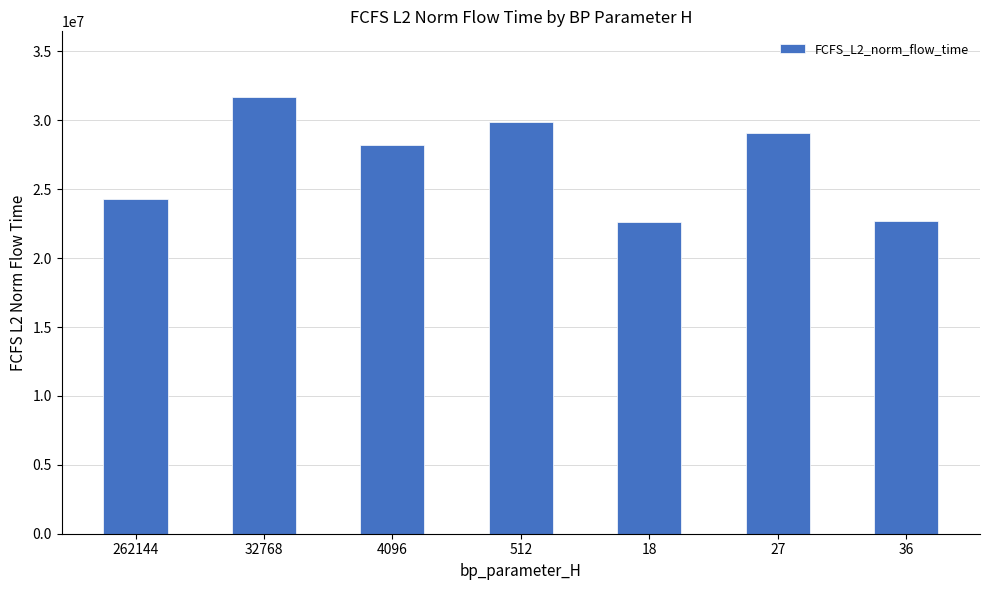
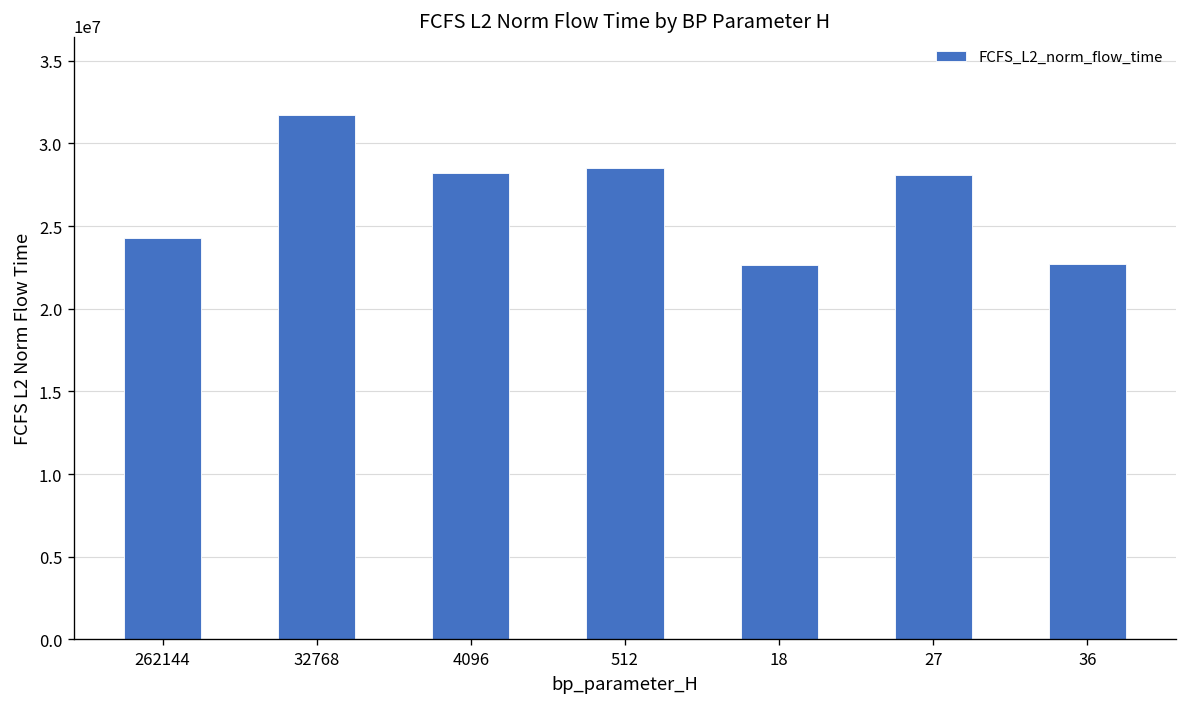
  {
    "262144": 24300000,
    "32768": 31700000,
    "4096": 28200000,
-   "512": 29900000,
+   "512": 28500000,
    "18": 22600000,
-   "27": 29100000,
+   "27": 28100000,
    "36": 22700000
  }
